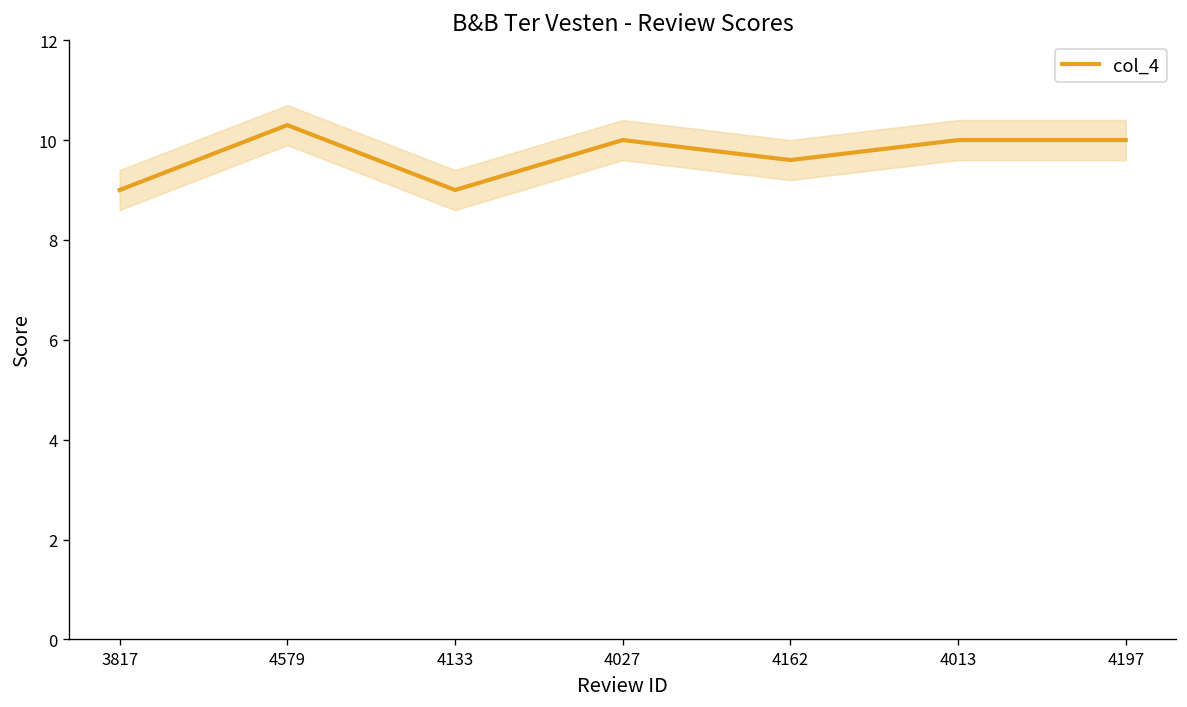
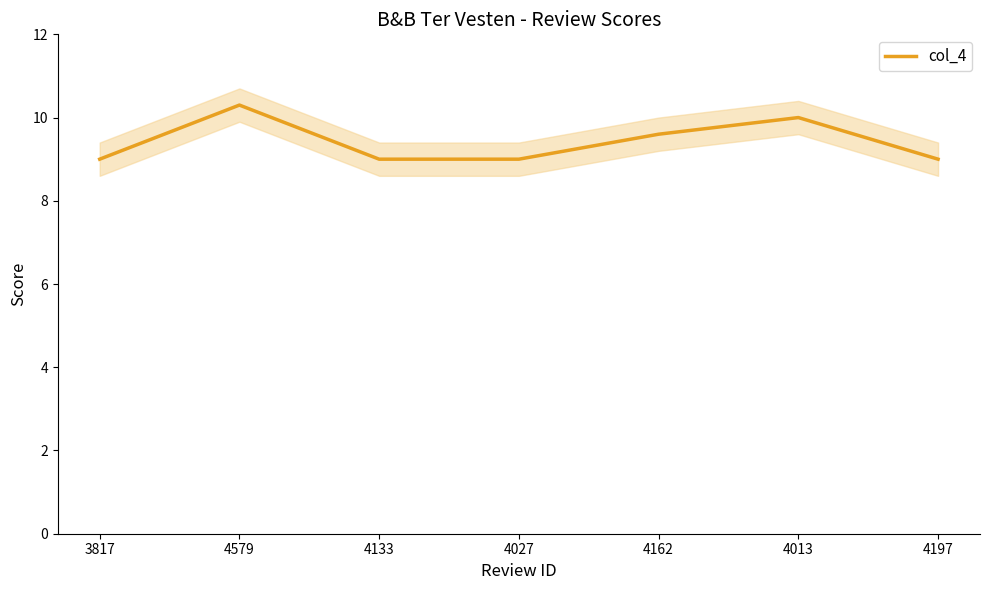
  {
    "col_4": {
      "3817": 9,
      "4579": 10.3,
      "4133": 9,
-     "4027": 10,
+     "4027": 9,
      "4162": 9.6,
      "4013": 10,
-     "4197": 10
+     "4197": 9
    }
  }
